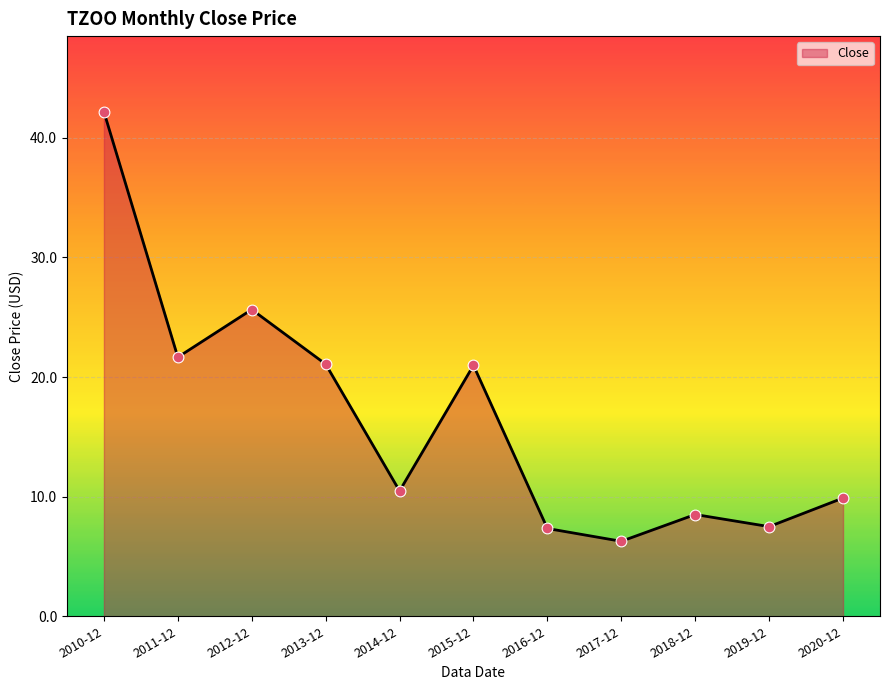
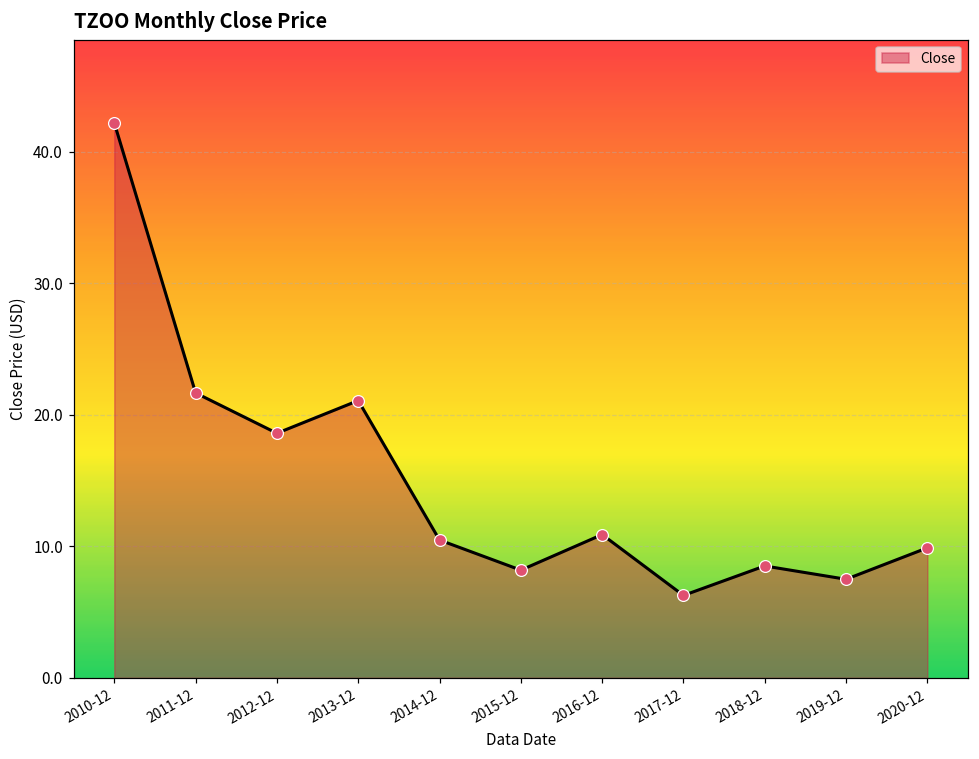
  {
    "2010-12": 42.2,
    "2011-12": 21.7,
-   "2012-12": 25.7,
+   "2012-12": 18.6,
    "2013-12": 21.1,
    "2014-12": 10.5,
-   "2015-12": 21.0,
-   "2016-12": 7.3,
+   "2015-12": 8.2,
+   "2016-12": 10.9,
    "2017-12": 6.3,
    "2018-12": 8.5,
    "2019-12": 7.5,
    "2020-12": 9.9
  }
